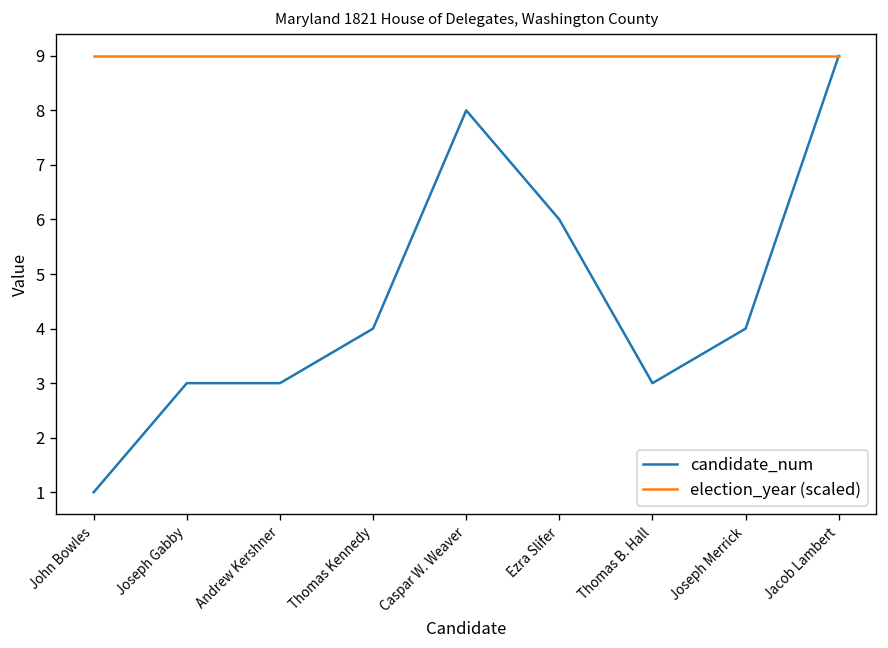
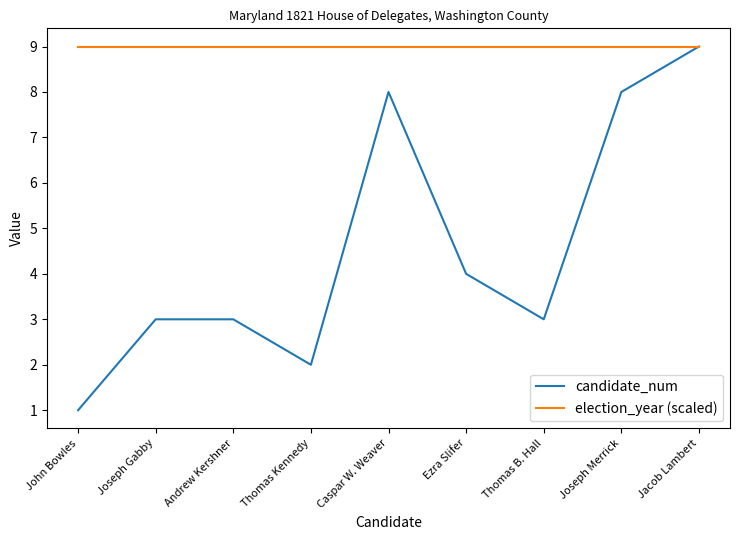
  {
    "candidate_num": {
      "John Bowles": 1,
      "Joseph Gabby": 3,
      "Andrew Kershner": 3,
-     "Thomas Kennedy": 4,
+     "Thomas Kennedy": 2,
      "Caspar W. Weaver": 8,
-     "Ezra Slifer": 6,
+     "Ezra Slifer": 4,
      "Thomas B. Hall": 3,
-     "Joseph Merrick": 4
+     "Joseph Merrick": 8
    },
    "election_year (scaled)": {
      "John Bowles": 9,
      "Joseph Gabby": 9,
      "Andrew Kershner": 9,
      "Thomas Kennedy": 9,
      "Caspar W. Weaver": 9,
      "Ezra Slifer": 9,
      "Thomas B. Hall": 9,
      "Joseph Merrick": 9
    }
  }
